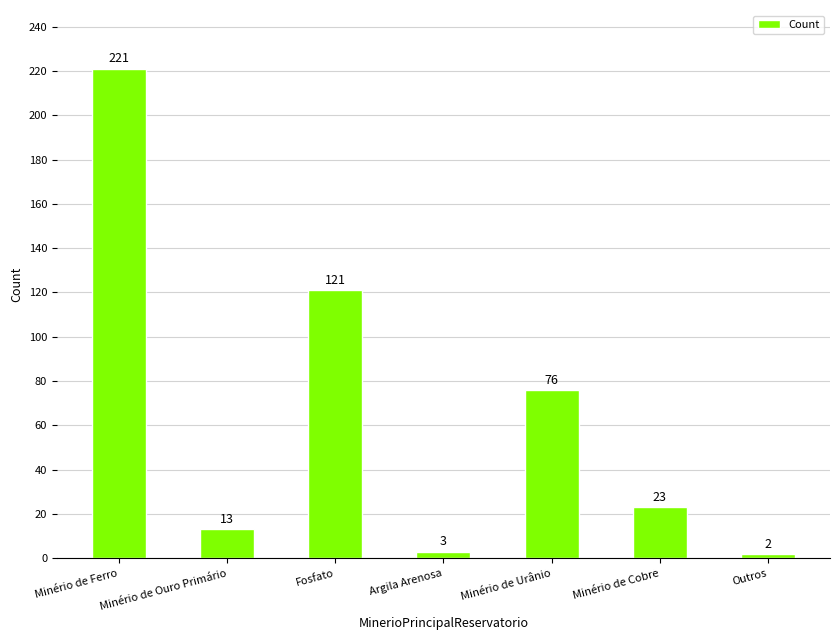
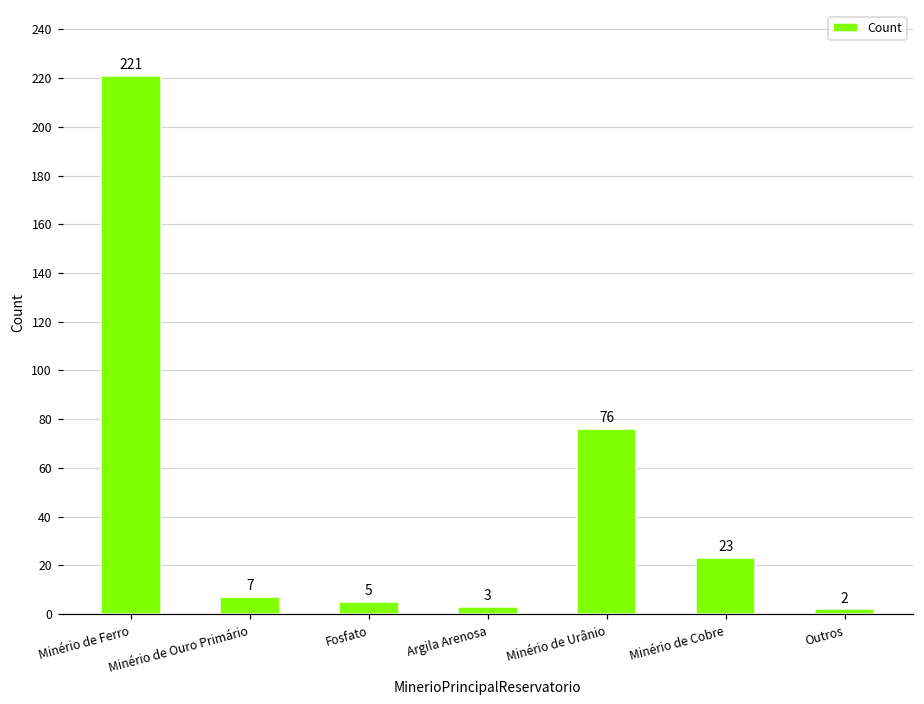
  {
    "Minério de Ferro": 221,
-   "Minério de Ouro Primário": 13,
-   "Fosfato": 121,
+   "Minério de Ouro Primário": 7,
+   "Fosfato": 5,
    "Argila Arenosa": 3,
    "Minério de Urânio": 76,
    "Minério de Cobre": 23,
    "Outros": 2
  }
